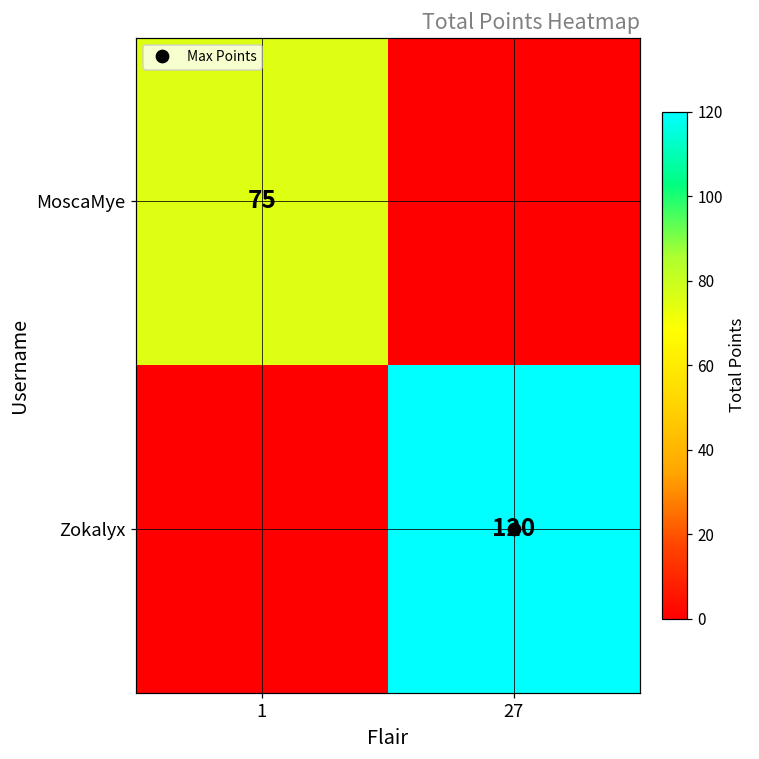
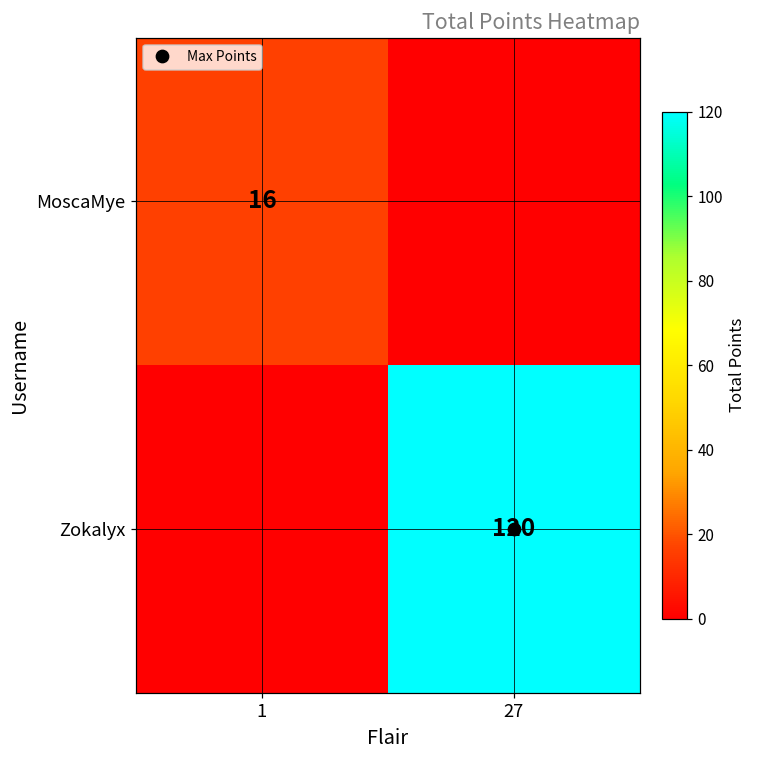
  {
    "MoscaMye": {
-     "1": 75
+     "1": 16
    }
  }
